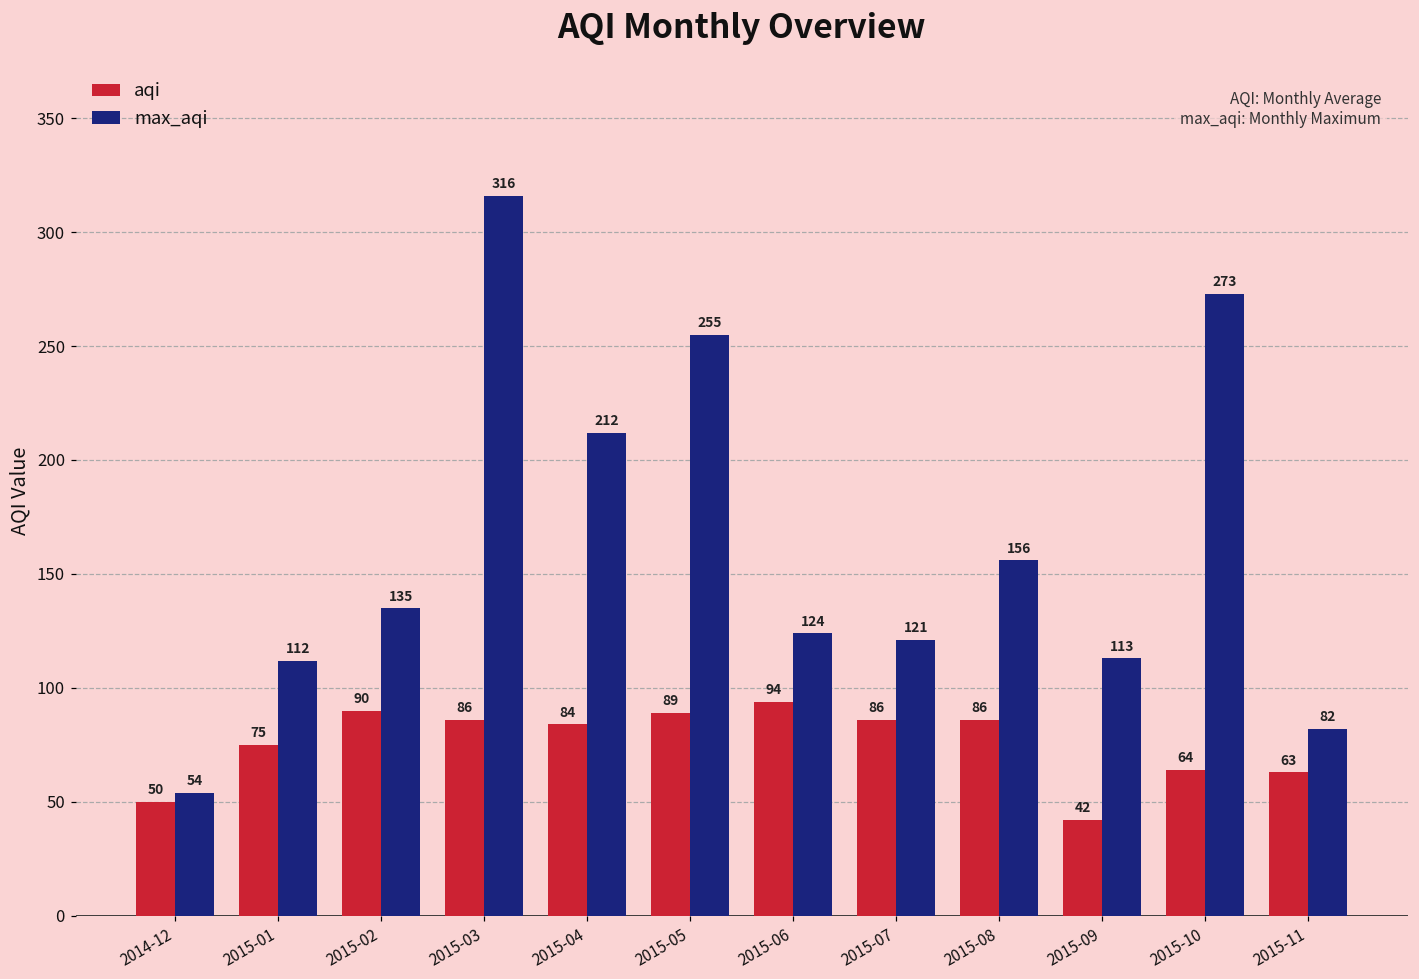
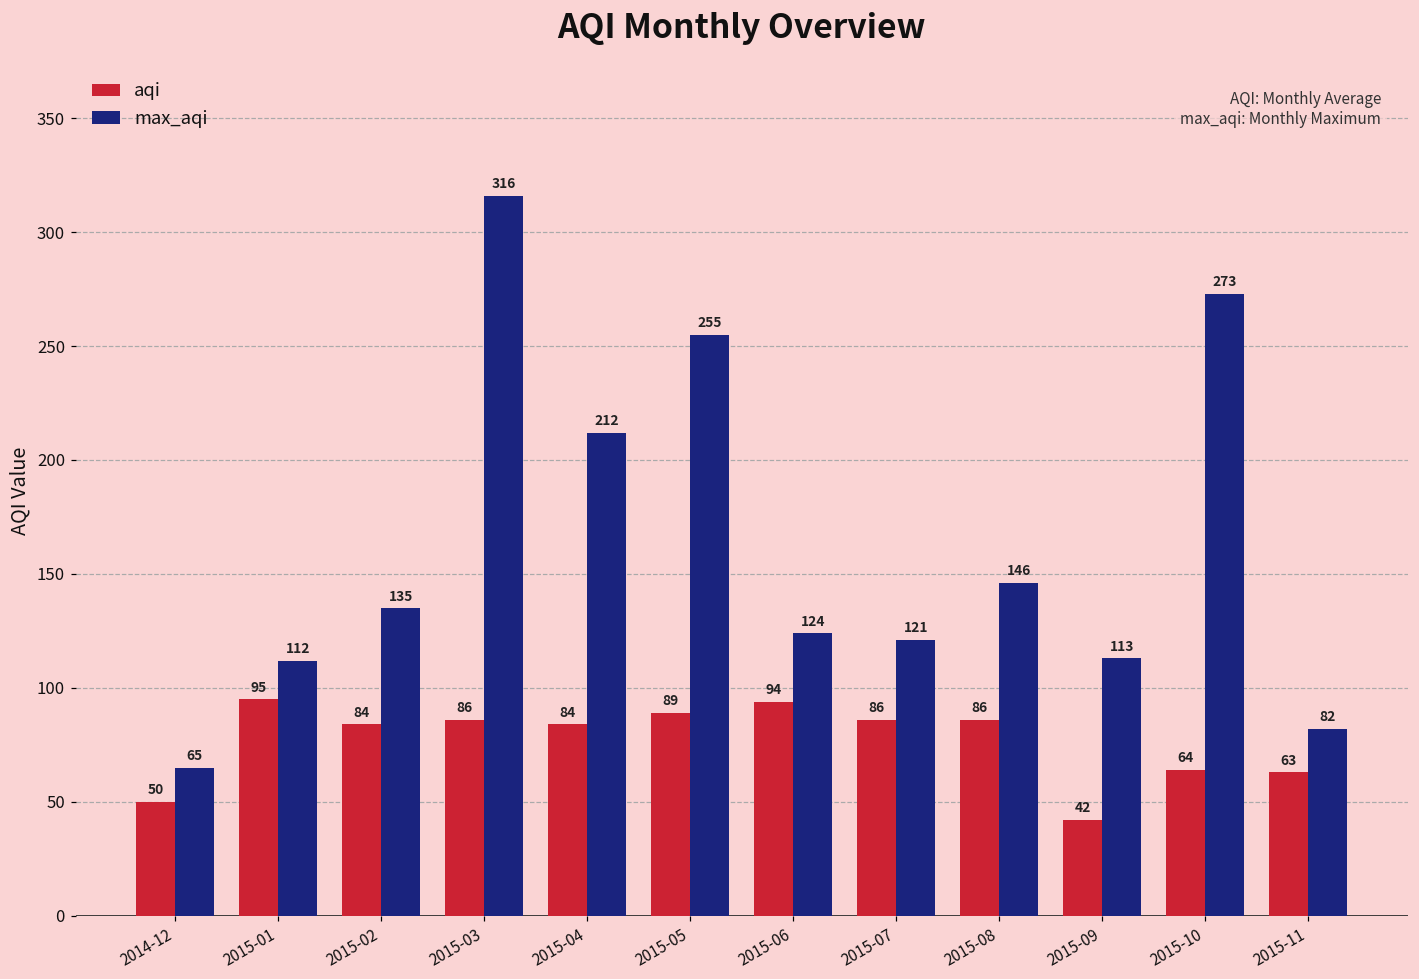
  {
    "aqi": {
      "2014-12": 50,
-     "2015-01": 75,
-     "2015-02": 90,
+     "2015-01": 95,
+     "2015-02": 84,
      "2015-03": 86,
      "2015-04": 84,
      "2015-05": 89,
      "2015-06": 94,
      "2015-07": 86,
      "2015-08": 86,
      "2015-09": 42,
      "2015-10": 64,
      "2015-11": 63
    },
    "max_aqi": {
-     "2014-12": 54,
+     "2014-12": 65,
      "2015-01": 112,
      "2015-02": 135,
      "2015-03": 316,
      "2015-04": 212,
      "2015-05": 255,
      "2015-06": 124,
      "2015-07": 121,
-     "2015-08": 156,
+     "2015-08": 146,
      "2015-09": 113,
      "2015-10": 273,
      "2015-11": 82
    }
  }
